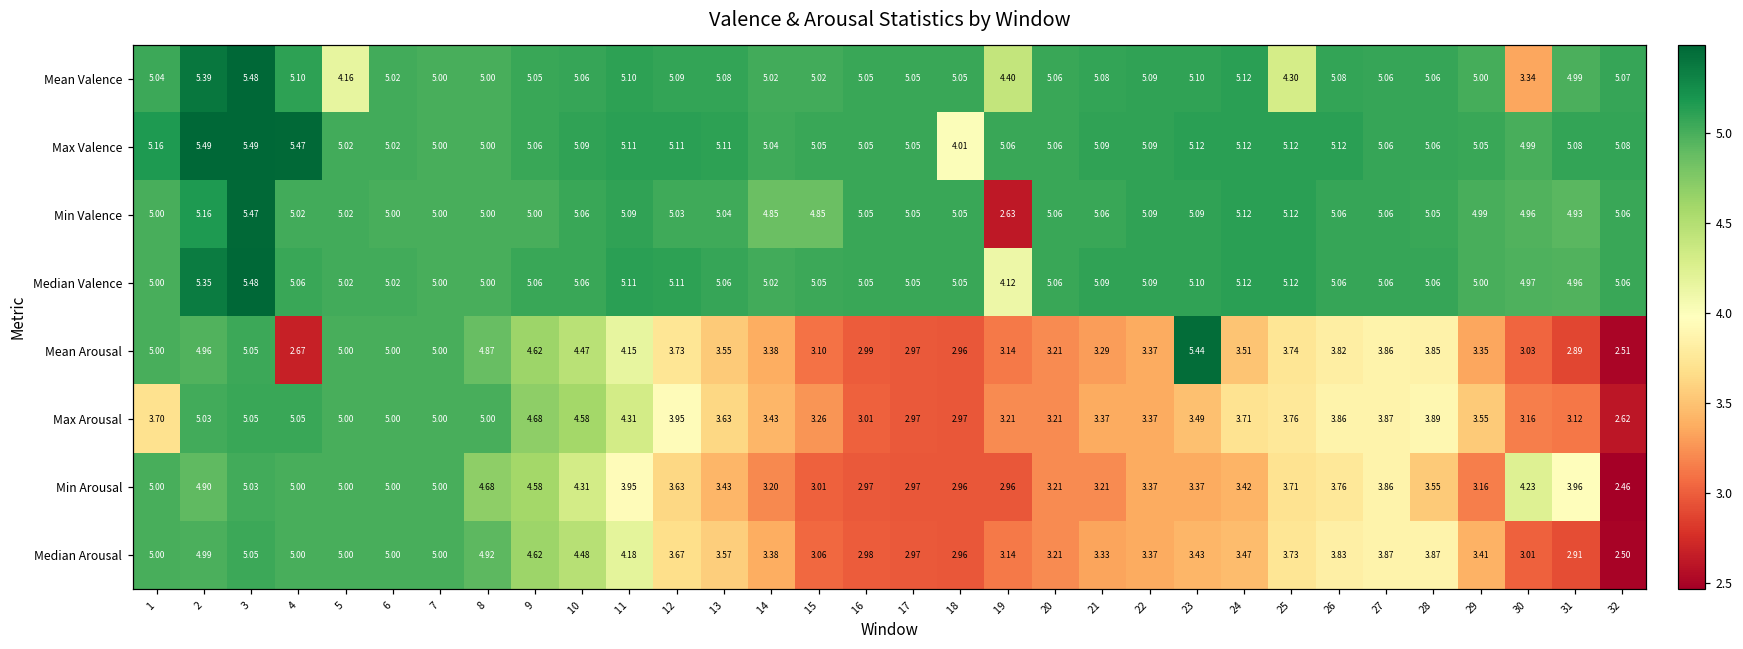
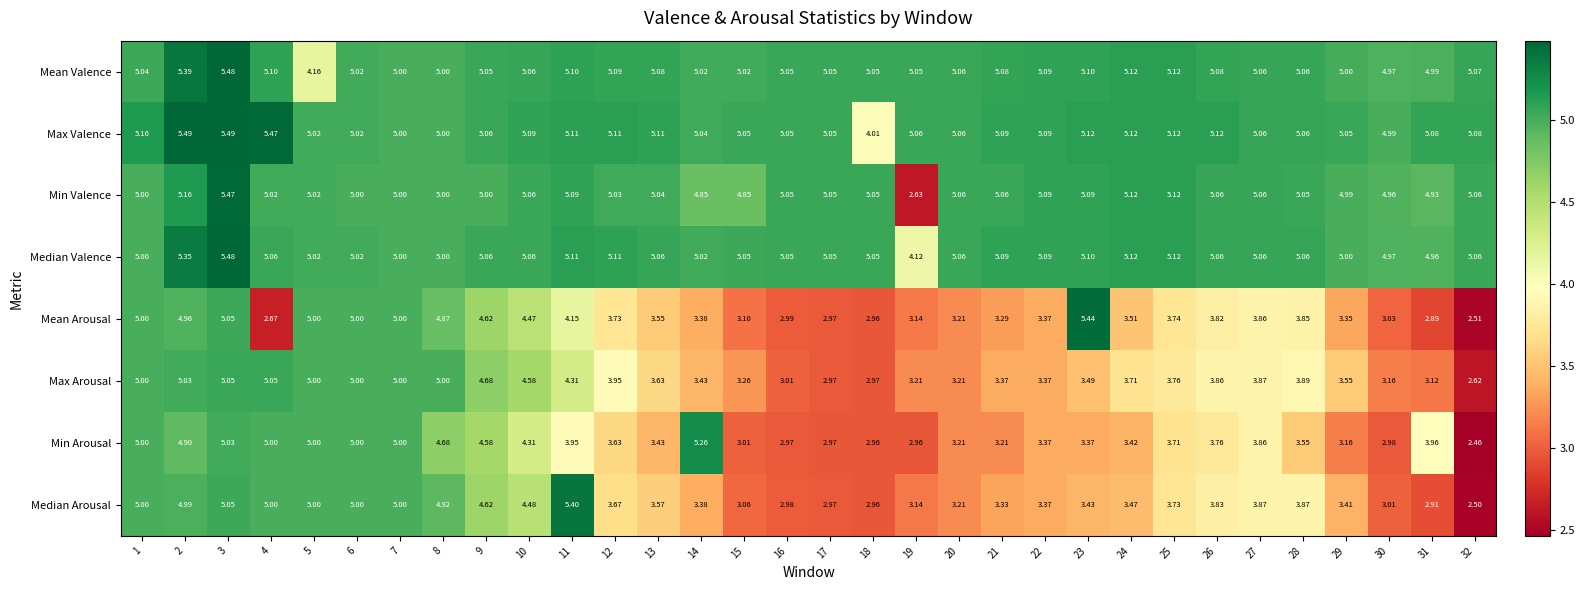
  {
    "Mean Valence": {
      "1": 5.04,
      "2": 5.39,
      "3": 5.48,
      "4": 5.10,
      "5": 4.16,
      "6": 5.02,
      "7": 5.00,
      "8": 5.00,
      "9": 5.05,
      "10": 5.06,
      "11": 5.10,
      "12": 5.09,
      "13": 5.08,
      "14": 5.02,
      "15": 5.02,
      "16": 5.05,
      "17": 5.05,
      "18": 5.05,
-     "19": 4.40,
+     "19": 5.05,
      "20": 5.06,
      "21": 5.08,
      "22": 5.09,
      "23": 5.10,
      "24": 5.12,
-     "25": 4.30,
+     "25": 5.12,
      "26": 5.08,
      "27": 5.06,
      "28": 5.06,
      "29": 5.00,
-     "30": 3.34,
+     "30": 4.97,
      "31": 4.99,
      "32": 5.07
    },
    "Max Arousal": {
-     "1": 3.70,
+     "1": 5.00,
      "2": 5.03,
      "3": 5.05,
      "4": 5.05,
      "5": 5.00,
      "6": 5.00,
      "7": 5.00,
      "8": 5.00,
      "9": 4.68,
      "10": 4.58,
      "11": 4.31,
      "12": 3.95,
      "13": 3.63,
      "14": 3.43,
      "15": 3.26,
      "16": 3.01,
      "17": 2.97,
      "18": 2.97,
      "19": 3.21,
      "20": 3.21,
      "21": 3.37,
      "22": 3.37,
      "23": 3.49,
      "24": 3.71,
      "25": 3.76,
      "26": 3.86,
      "27": 3.87,
      "28": 3.89,
      "29": 3.55,
      "30": 3.16,
      "31": 3.12,
      "32": 2.62
    },
    "Min Arousal": {
      "1": 5.00,
      "2": 4.90,
      "3": 5.03,
      "4": 5.00,
      "5": 5.00,
      "6": 5.00,
      "7": 5.00,
      "8": 4.68,
      "9": 4.58,
      "10": 4.31,
      "11": 3.95,
      "12": 3.63,
      "13": 3.43,
-     "14": 3.20,
+     "14": 5.26,
      "15": 3.01,
      "16": 2.97,
      "17": 2.97,
      "18": 2.96,
      "19": 2.96,
      "20": 3.21,
      "21": 3.21,
      "22": 3.37,
      "23": 3.37,
      "24": 3.42,
      "25": 3.71,
      "26": 3.76,
      "27": 3.86,
      "28": 3.55,
      "29": 3.16,
-     "30": 4.23,
+     "30": 2.98,
      "31": 3.96,
      "32": 2.46
    },
    "Median Arousal": {
      "1": 5.00,
      "2": 4.99,
      "3": 5.05,
      "4": 5.00,
      "5": 5.00,
      "6": 5.00,
      "7": 5.00,
      "8": 4.92,
      "9": 4.62,
      "10": 4.48,
-     "11": 4.18,
+     "11": 5.40,
      "12": 3.67,
      "13": 3.57,
      "14": 3.38,
      "15": 3.06,
      "16": 2.98,
      "17": 2.97,
      "18": 2.96,
      "19": 3.14,
      "20": 3.21,
      "21": 3.33,
      "22": 3.37,
      "23": 3.43,
      "24": 3.47,
      "25": 3.73,
      "26": 3.83,
      "27": 3.87,
      "28": 3.87,
      "29": 3.41,
      "30": 3.01,
      "31": 2.91,
      "32": 2.50
    }
  }
